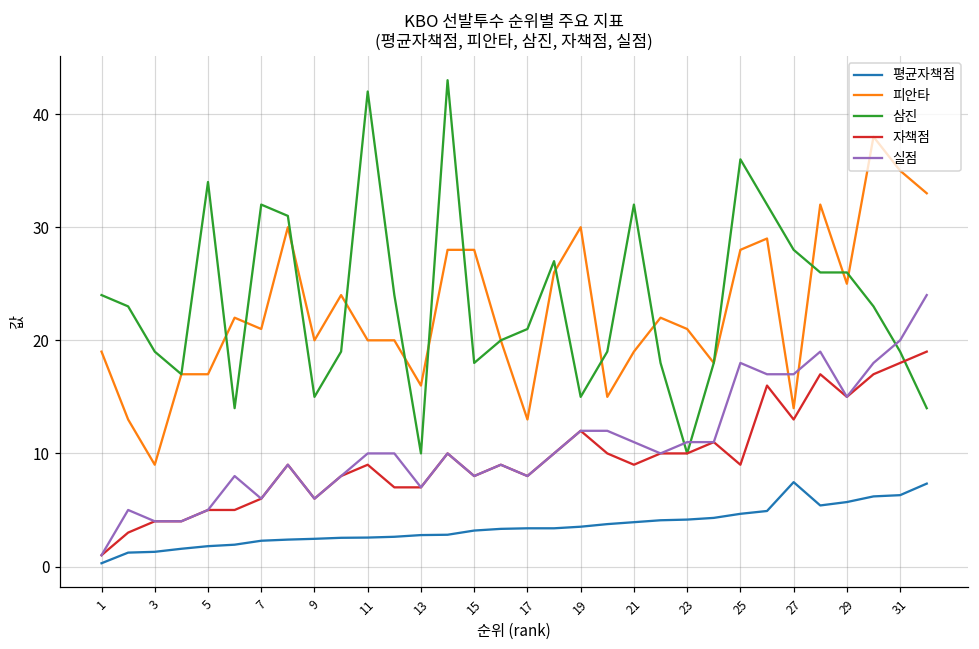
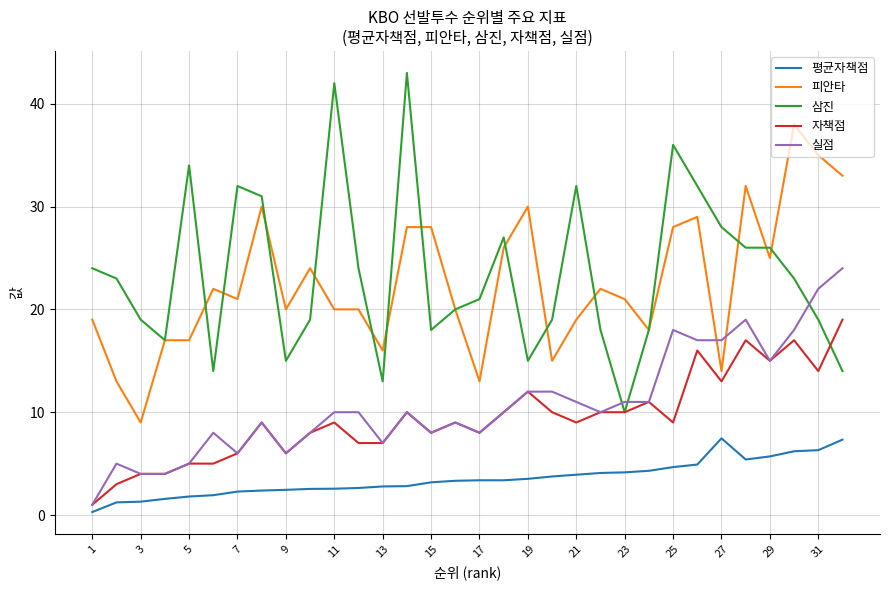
  {
    "평균자책점": {
      "1": 0.3,
      "3": 1.3,
      "5": 2,
      "7": 2.3,
      "9": 2.5,
      "11": 2.6,
      "13": 3,
      "15": 3,
      "17": 3.4,
      "19": 3.5,
      "21": 4,
      "23": 4,
      "25": 4.7,
      "27": 7.5,
      "29": 5.7,
      "31": 6.3
    },
    "피안타": {
      "1": 19,
      "3": 9,
      "5": 17,
      "7": 21,
      "9": 20,
      "11": 20,
      "13": 16,
      "15": 28,
      "17": 13,
      "19": 30,
      "21": 19,
      "23": 21,
      "25": 28,
      "27": 14,
      "29": 25
    },
    "삼진": {
      "1": 24,
      "3": 19,
      "5": 34,
      "7": 32,
      "9": 15,
      "11": 42,
-     "13": 10,
+     "13": 13,
      "15": 18,
      "17": 21,
      "19": 15,
      "21": 32,
      "25": 36,
      "27": 28,
      "29": 26,
      "31": 19
    },
    "자책점": {
      "11": 9,
      "21": 9,
      "25": 9,
      "27": 13,
-     "31": 18
+     "31": 14
    },
    "실점": {
      "11": 10,
      "21": 11,
      "23": 11,
      "25": 18,
      "27": 17,
-     "31": 20
+     "31": 22
    }
  }
